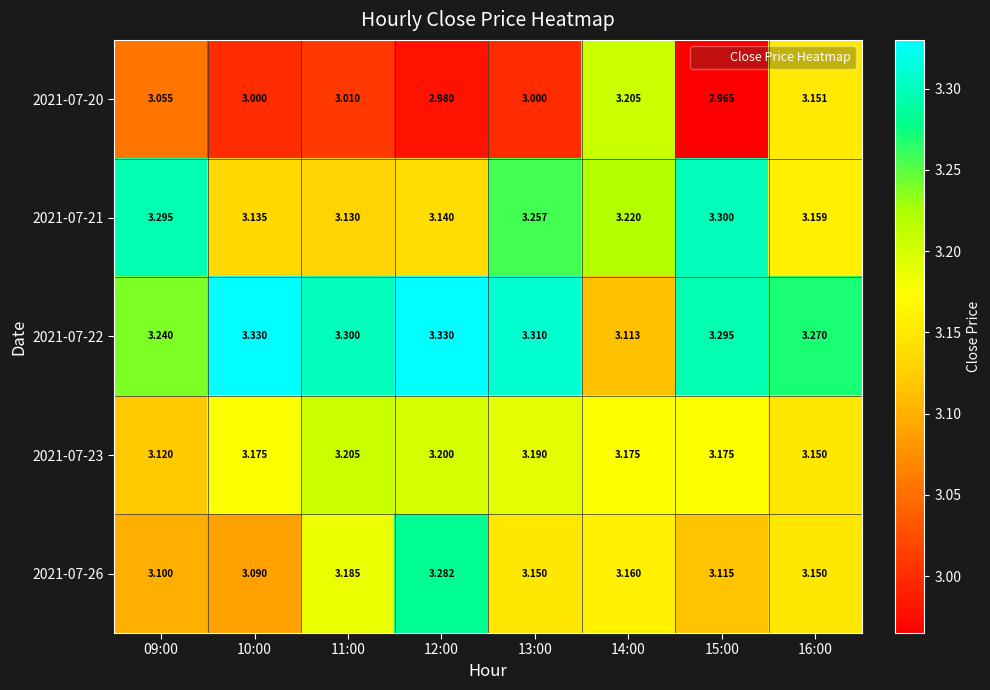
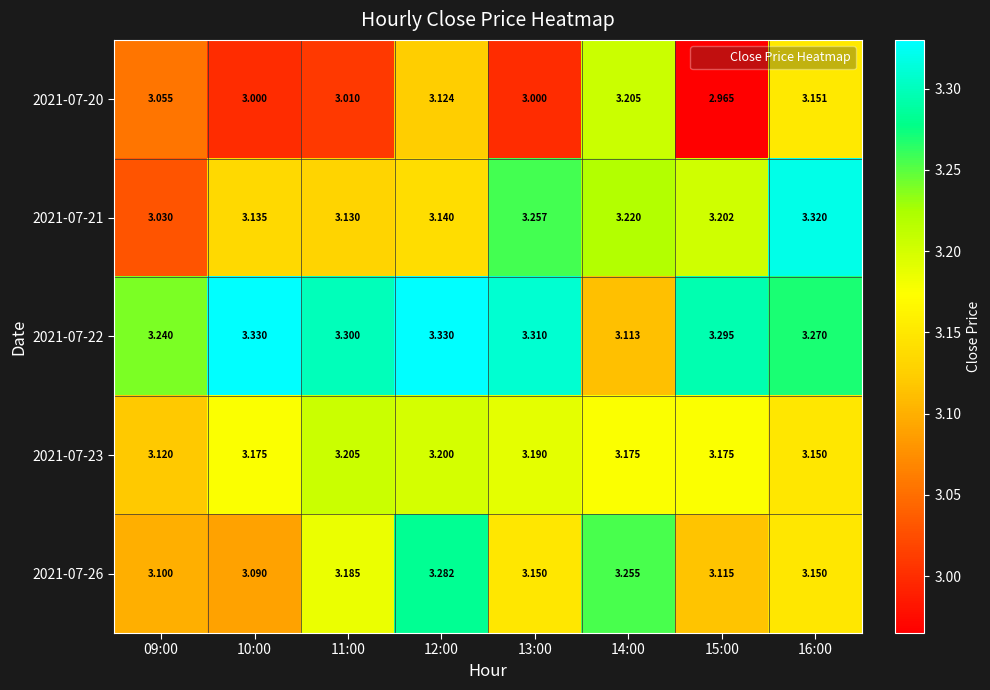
  {
    "2021-07-20": {
      "09:00": 3.055,
      "10:00": 3.000,
      "11:00": 3.010,
-     "12:00": 2.980,
+     "12:00": 3.124,
      "13:00": 3.000,
      "14:00": 3.205,
      "15:00": 2.965,
      "16:00": 3.151
    },
    "2021-07-21": {
-     "09:00": 3.295,
+     "09:00": 3.030,
      "10:00": 3.135,
      "11:00": 3.130,
      "12:00": 3.140,
      "13:00": 3.257,
      "14:00": 3.220,
-     "15:00": 3.300,
-     "16:00": 3.159
+     "15:00": 3.202,
+     "16:00": 3.320
    },
    "2021-07-22": {
      "09:00": 3.240,
      "10:00": 3.330,
      "11:00": 3.300,
      "12:00": 3.330,
      "13:00": 3.310,
      "14:00": 3.113,
      "15:00": 3.295,
      "16:00": 3.270
    },
    "2021-07-23": {
      "09:00": 3.120,
      "10:00": 3.175,
      "11:00": 3.205,
      "12:00": 3.200,
      "13:00": 3.190,
      "14:00": 3.175,
      "15:00": 3.175,
      "16:00": 3.150
    },
    "2021-07-26": {
      "09:00": 3.100,
      "10:00": 3.090,
      "11:00": 3.185,
      "12:00": 3.282,
      "13:00": 3.150,
-     "14:00": 3.160,
+     "14:00": 3.255,
      "15:00": 3.115,
      "16:00": 3.150
    }
  }
